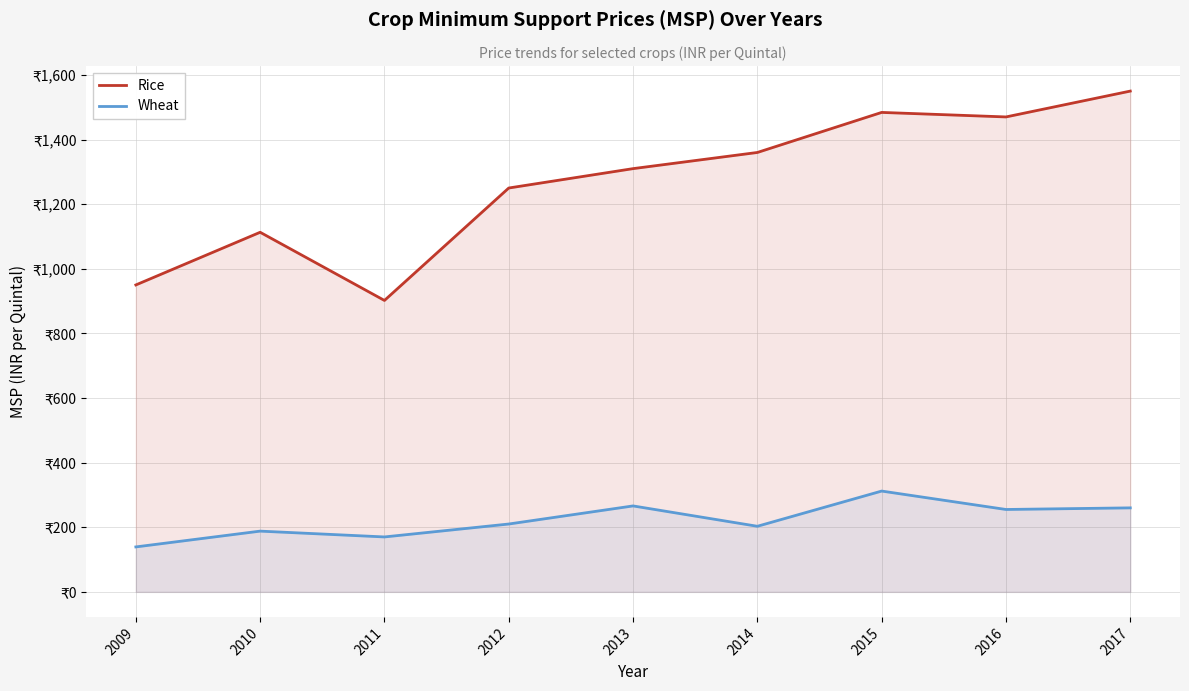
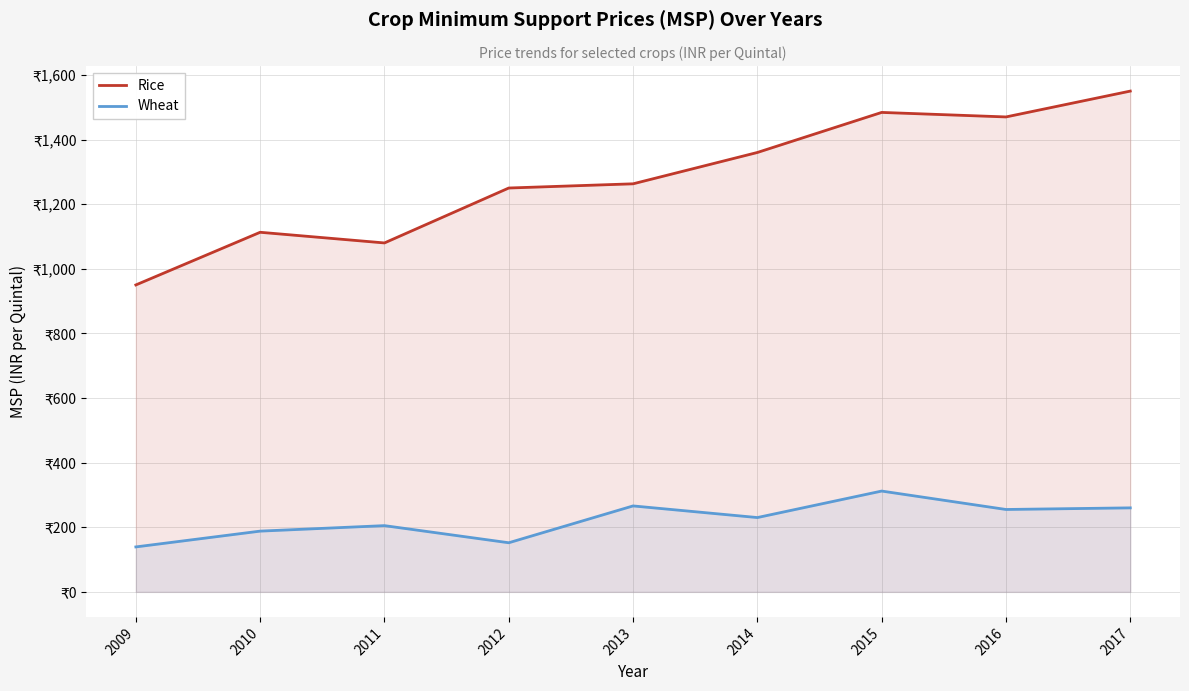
  {
    "Rice": {
      "2009": "₹950",
      "2010": "₹1,110",
-     "2011": "₹900",
+     "2011": "₹1,080",
      "2012": "₹1,250",
-     "2013": "₹1,310",
+     "2013": "₹1,260",
      "2014": "₹1,360",
      "2015": "₹1,480",
      "2016": "₹1,470",
      "2017": "₹1,550"
    },
    "Wheat": {
      "2009": "₹140",
      "2010": "₹190",
-     "2011": "₹170",
-     "2012": "₹210",
+     "2011": "₹210",
+     "2012": "₹150",
      "2013": "₹270",
-     "2014": "₹200",
+     "2014": "₹230",
      "2015": "₹310",
      "2016": "₹260",
      "2017": "₹260"
    }
  }
